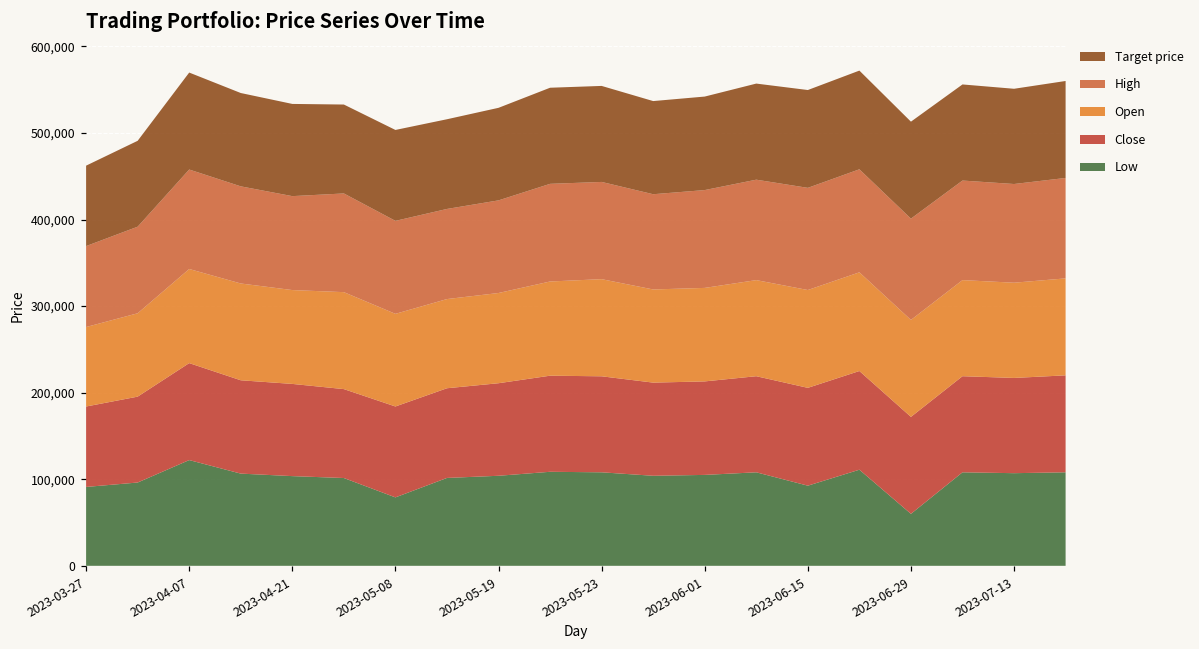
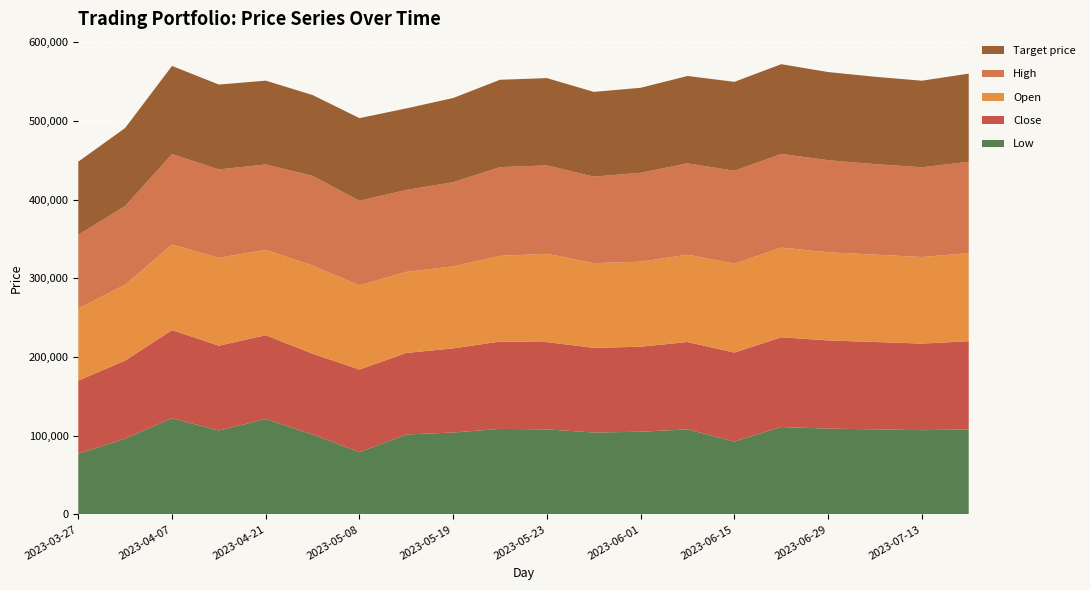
  {
    "Low": {
-     "2023-03-27": "90,000",
+     "2023-03-27": "80,000",
      "2023-04-07": "120,000",
-     "2023-04-21": "100,000",
+     "2023-04-21": "120,000",
      "2023-05-08": "80,000",
      "2023-05-19": "100,000",
      "2023-05-23": "110,000",
      "2023-06-01": "110,000",
      "2023-06-15": "90,000",
-     "2023-06-29": "60,000",
+     "2023-06-29": "110,000",
      "2023-07-13": "110,000"
    }
  }
